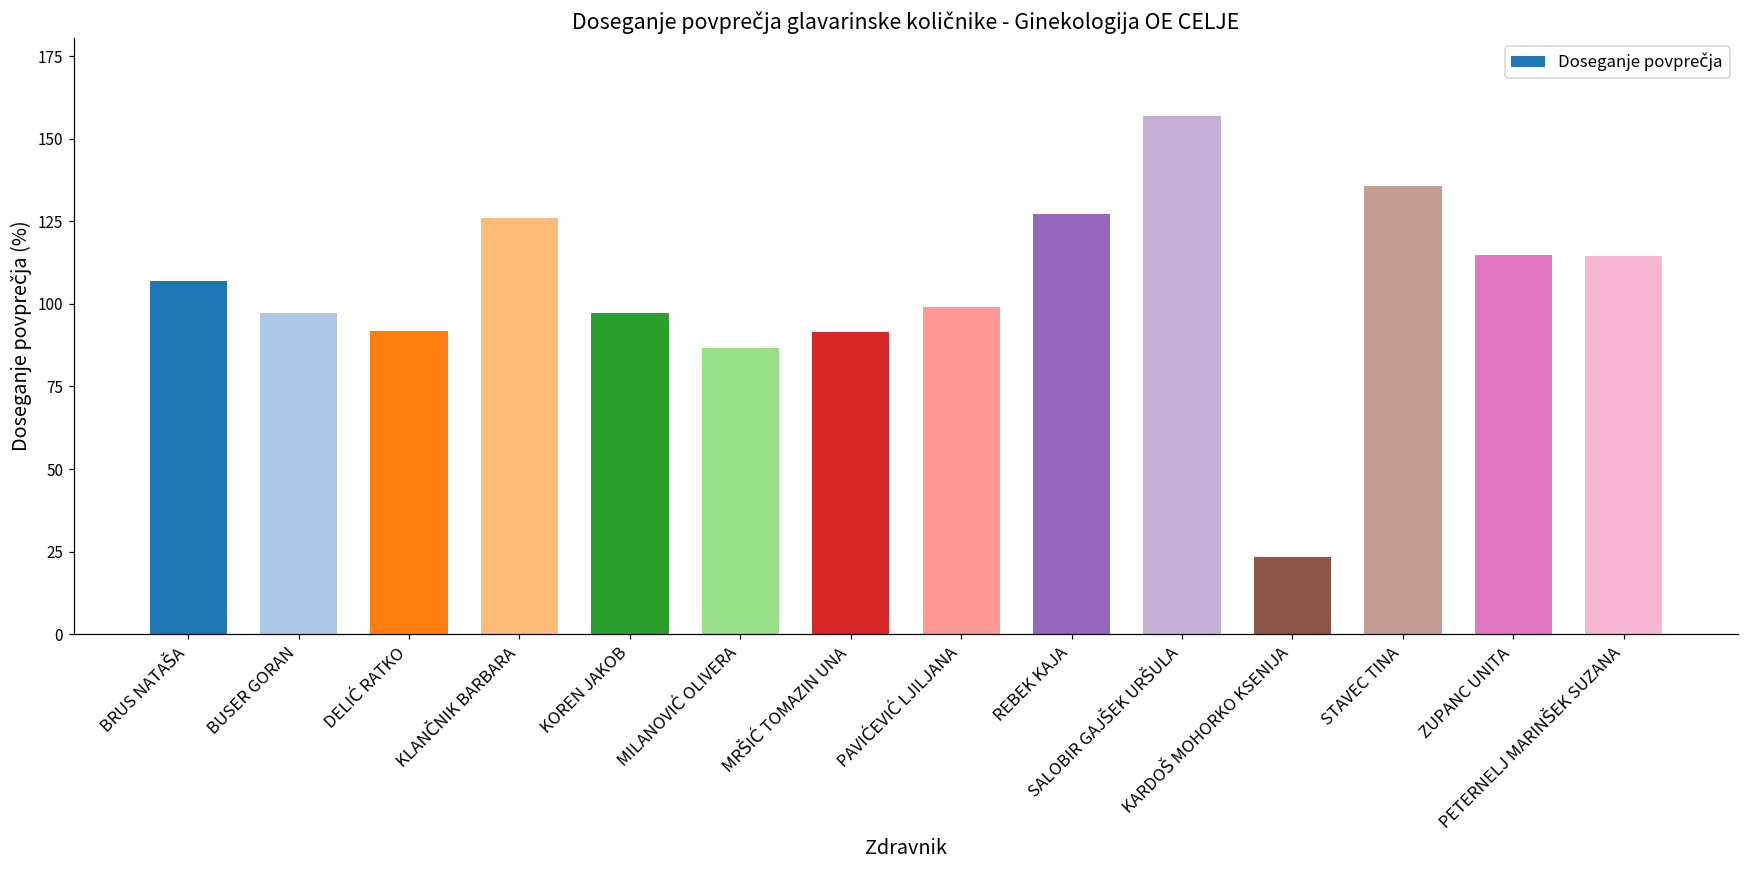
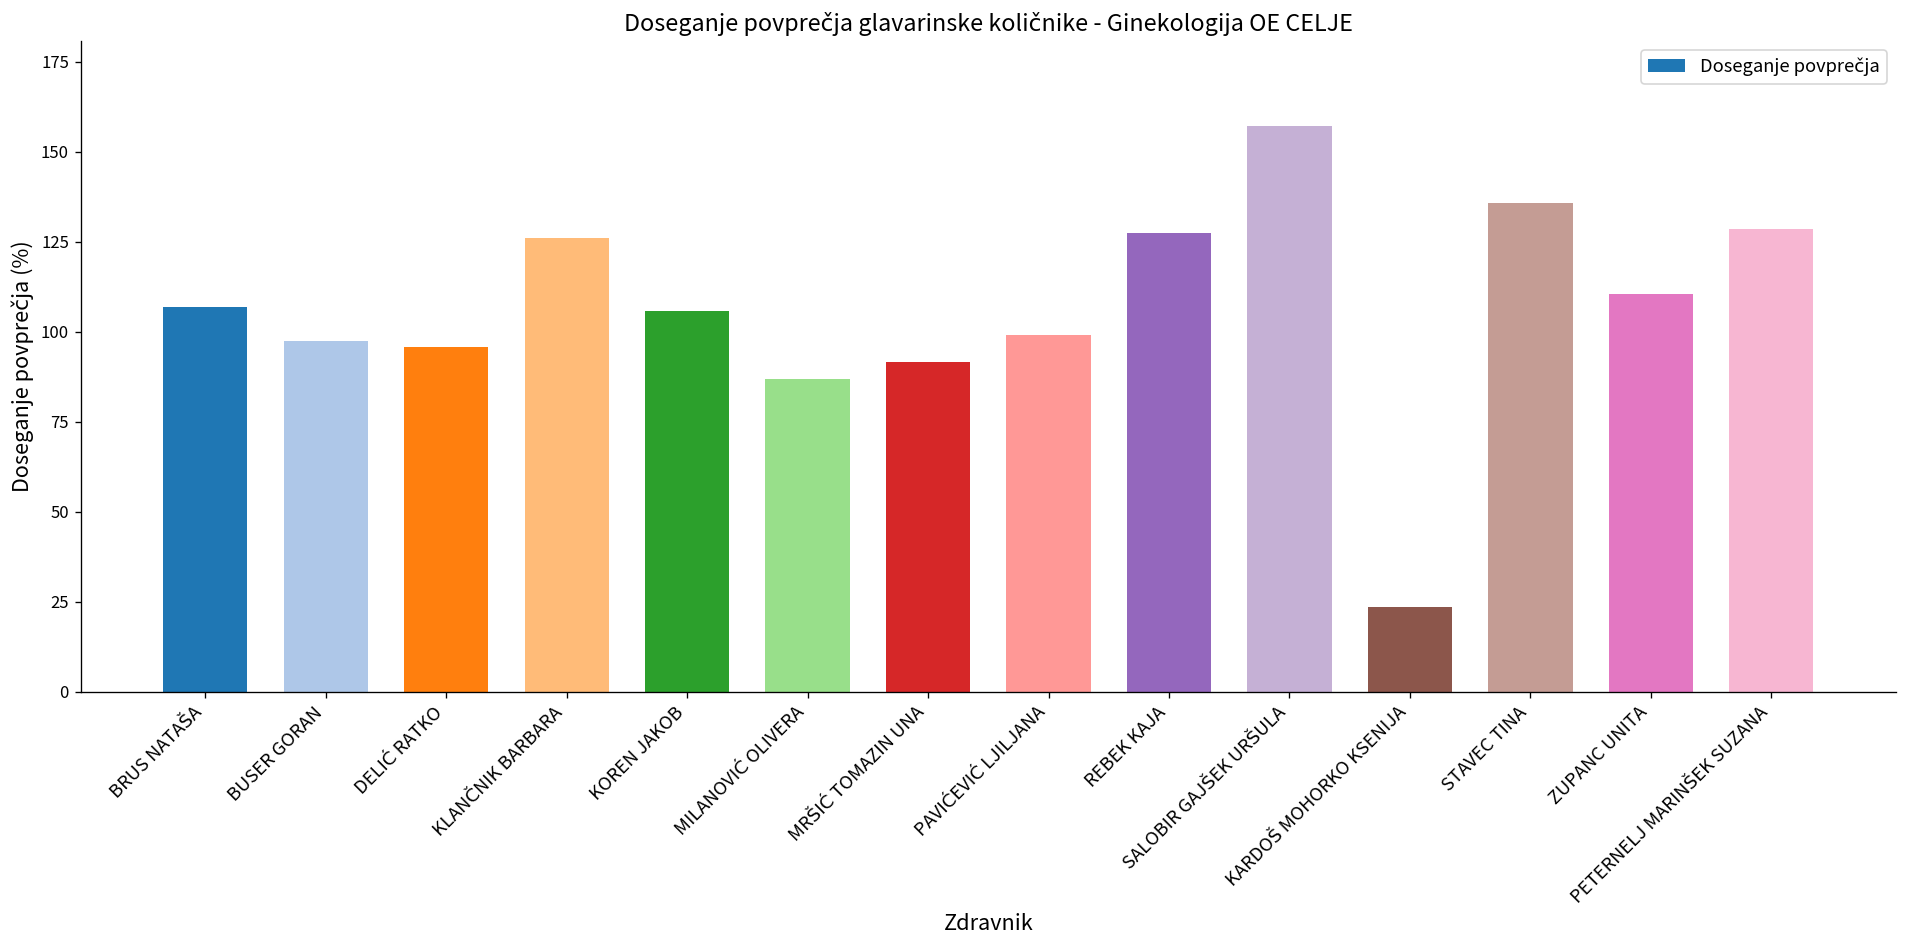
  {
    "BRUS NATAŠA": 107,
    "BUSER GORAN": 97,
-   "DELIĆ RATKO": 92,
+   "DELIĆ RATKO": 96,
    "KLANČNIK BARBARA": 126,
-   "KOREN JAKOB": 97,
+   "KOREN JAKOB": 106,
    "MILANOVIĆ OLIVERA": 87,
    "MRŠIĆ TOMAZIN UNA": 91,
    "PAVIĆEVIĆ LJILJANA": 99,
    "REBEK KAJA": 127,
    "SALOBIR GAJŠEK URŠULA": 157,
    "KARDOŠ MOHORKO KSENIJA": 23,
    "STAVEC TINA": 136,
-   "ZUPANC UNITA": 115,
-   "PETERNELJ MARINŠEK SUZANA": 115
+   "ZUPANC UNITA": 111,
+   "PETERNELJ MARINŠEK SUZANA": 129
  }
